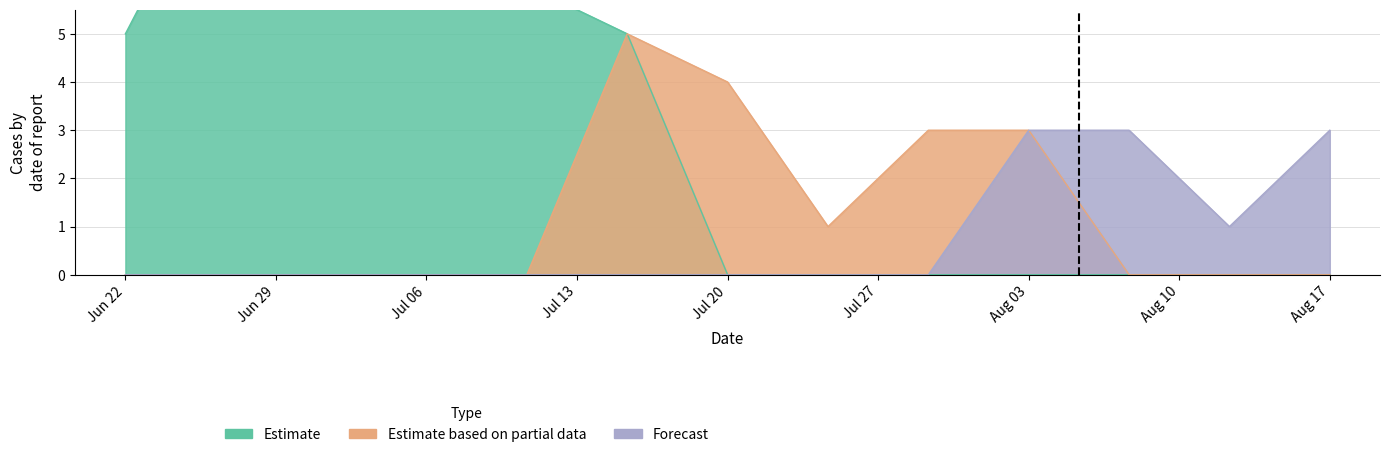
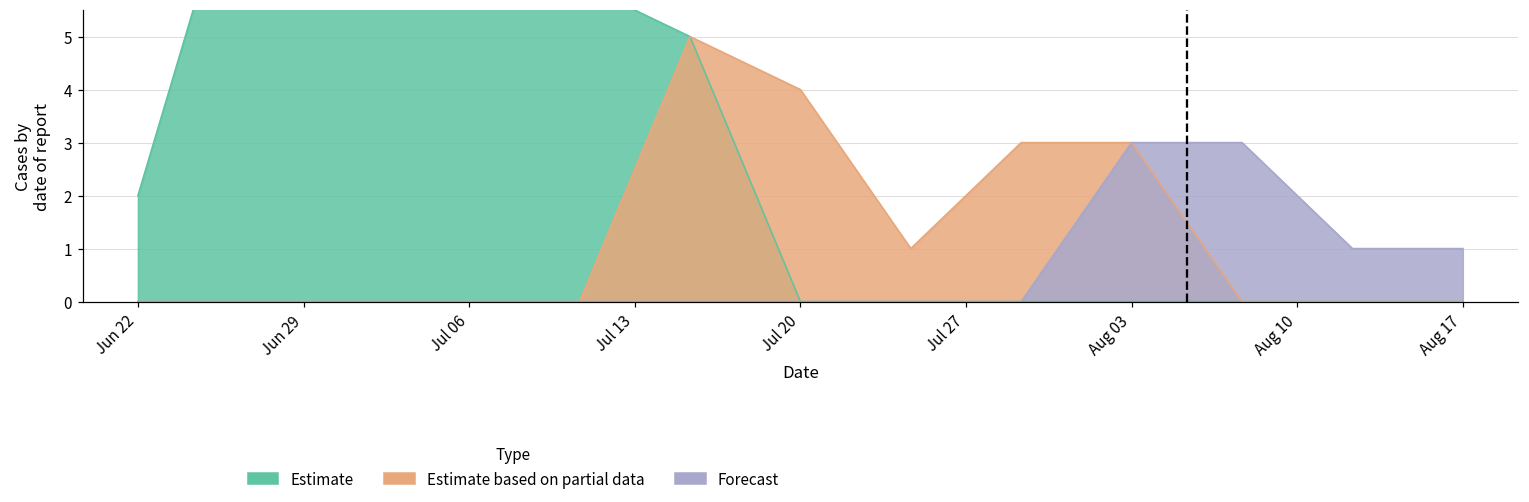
  {
    "Estimate": {
-     "Jun 22": 5,
+     "Jun 22": 2,
      "Aug 03": 0
    },
    "Estimate based on partial data": {
      "Jul 20": 4
    },
    "Forecast": {
-     "Aug 17": 3
+     "Aug 17": 1
    }
  }
